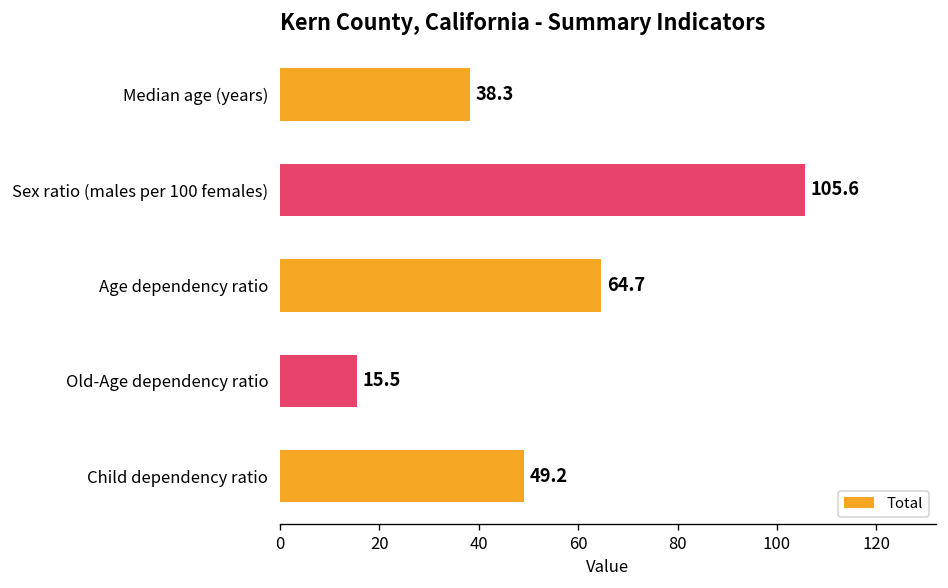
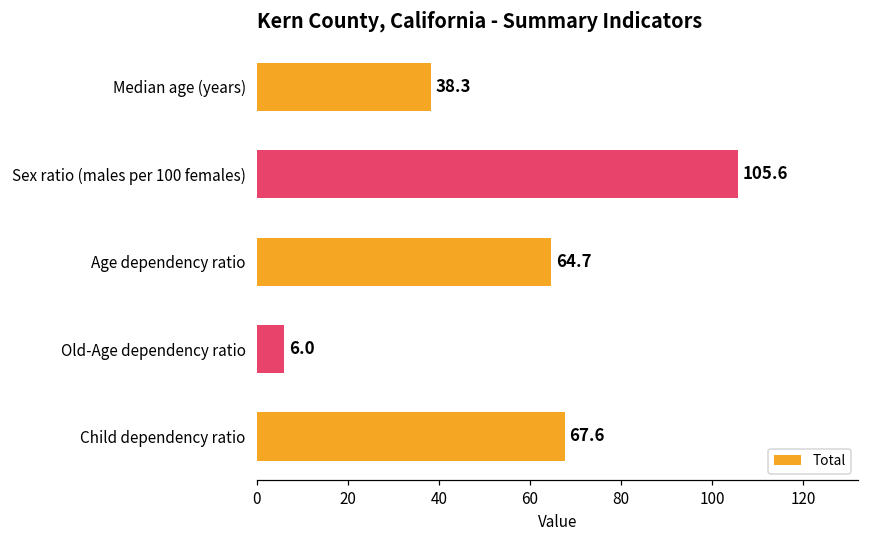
  {
    "Median age (years)": 38.3,
    "Sex ratio (males per 100 females)": 105.6,
    "Age dependency ratio": 64.7,
-   "Old-Age dependency ratio": 15.5,
-   "Child dependency ratio": 49.2
+   "Old-Age dependency ratio": 6.0,
+   "Child dependency ratio": 67.6
  }
